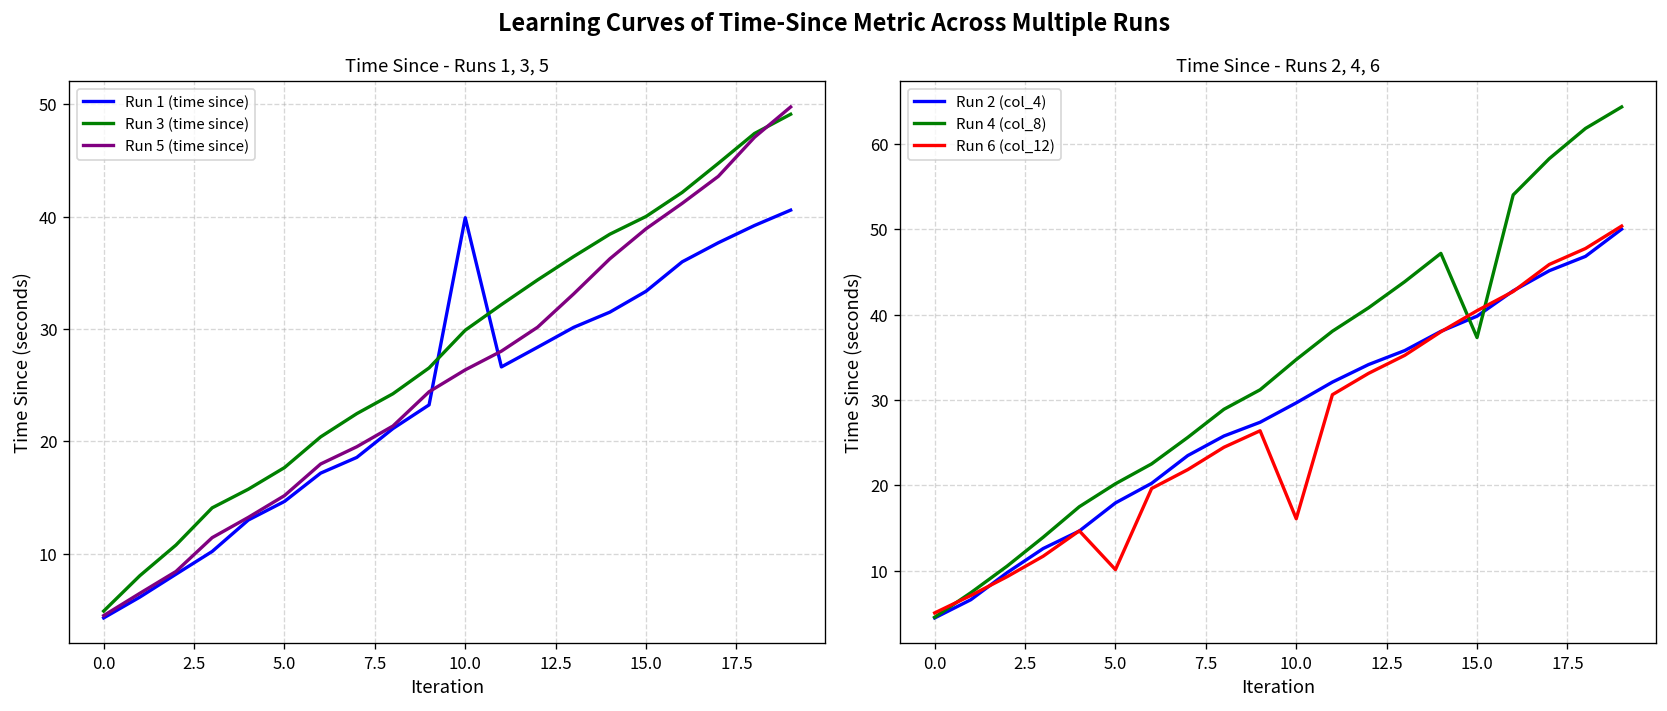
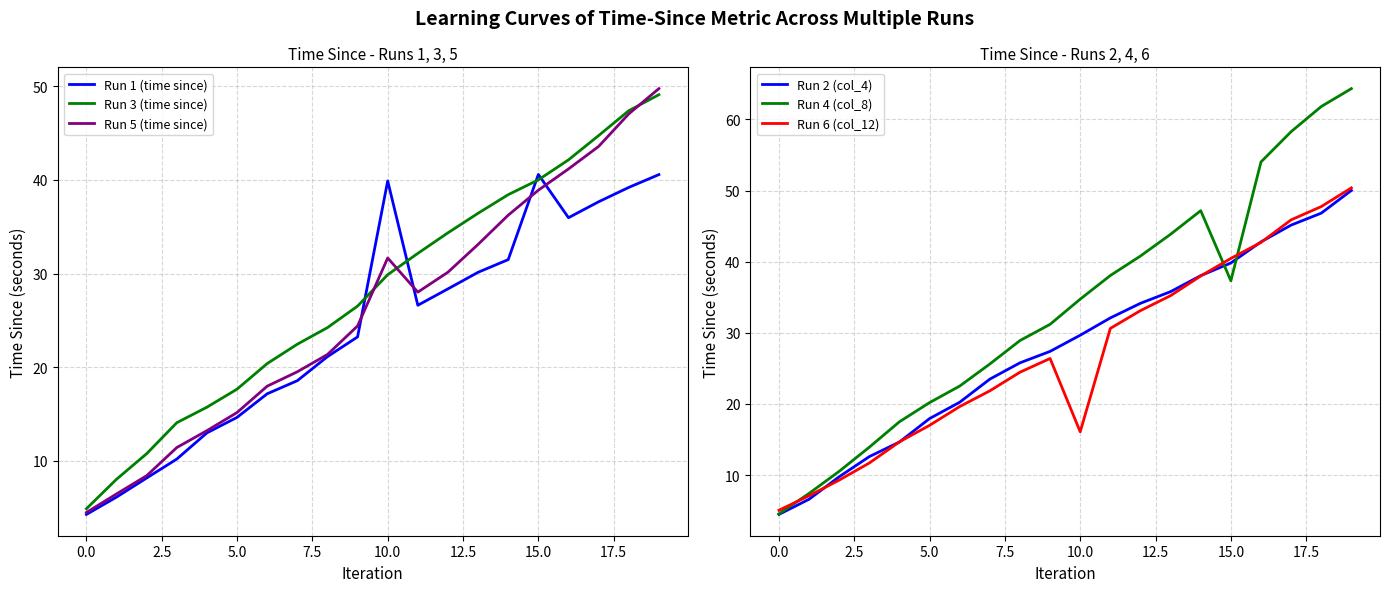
  {
    "Time Since - Runs 1, 3, 5": {
      "Run 1 (time since)": {
        "5.0": 15,
        "10.0": 40,
-       "15.0": 33
+       "15.0": 41
      },
      "Run 3 (time since)": {
        "0.0": 5,
        "5.0": 18,
        "10.0": 30,
        "15.0": 40
      },
      "Run 5 (time since)": {
        "5.0": 15,
-       "10.0": 26,
+       "10.0": 32,
        "15.0": 39
      }
    },
    "Time Since - Runs 2, 4, 6": {
      "Run 2 (col_4)": {
        "5.0": 18,
        "10.0": 30,
        "15.0": 40
      },
      "Run 4 (col_8)": {
        "5.0": 20,
        "10.0": 35,
        "15.0": 37
      },
      "Run 6 (col_12)": {
        "0.0": 5,
-       "5.0": 10,
+       "5.0": 17,
        "10.0": 16,
        "15.0": 40
      }
    }
  }
